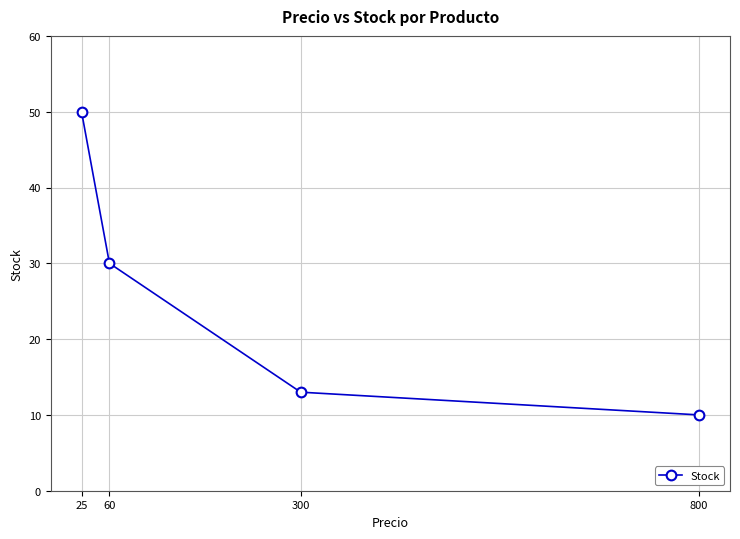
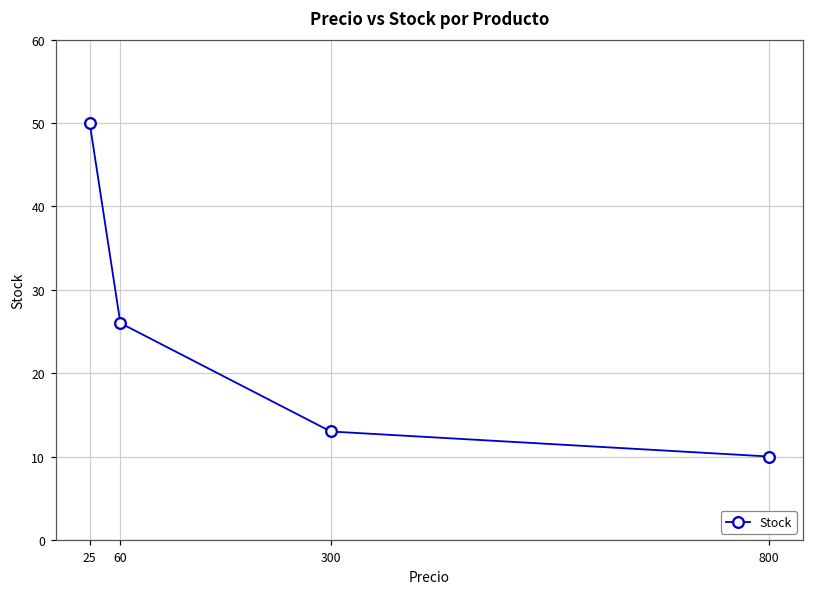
  {
    "25": 50,
-   "60": 30,
+   "60": 26,
    "300": 13,
    "800": 10
  }
